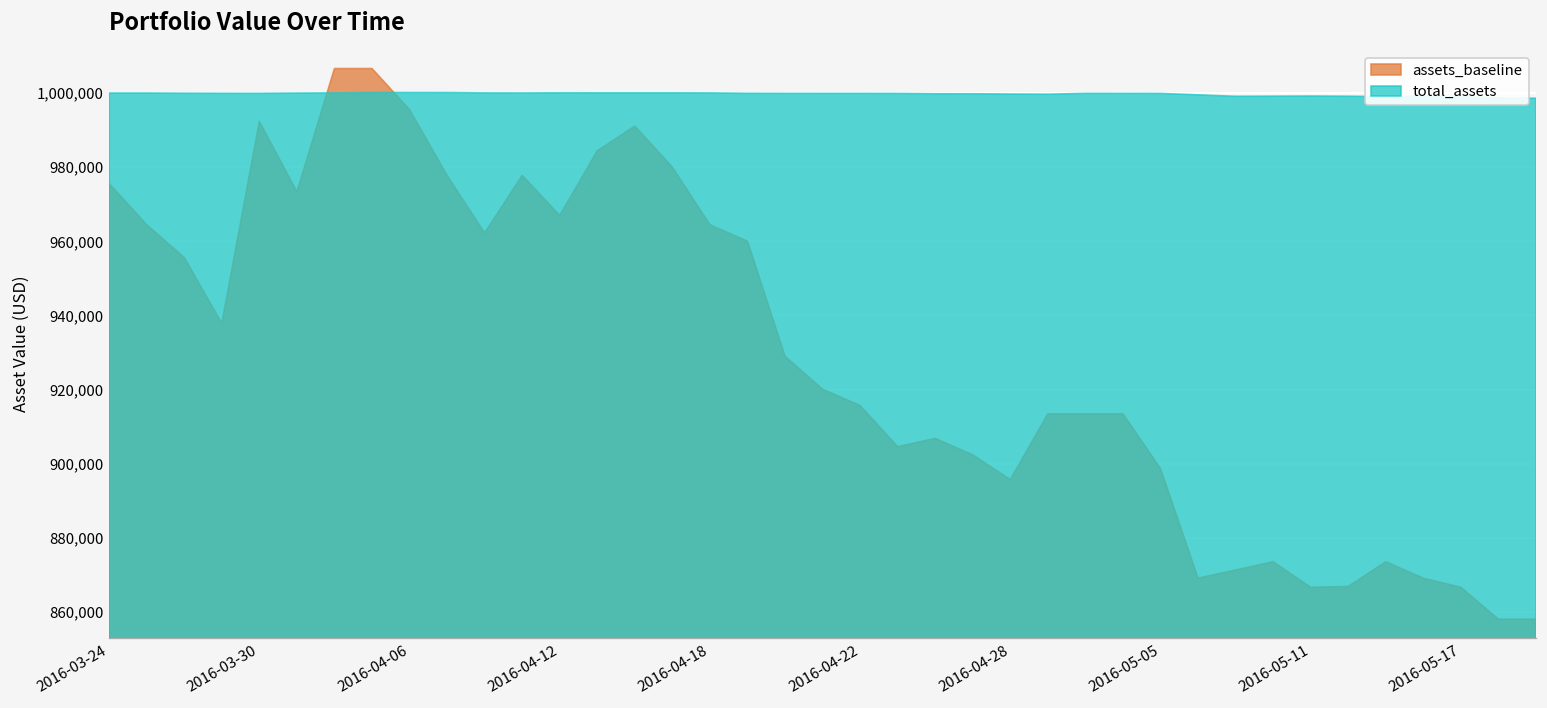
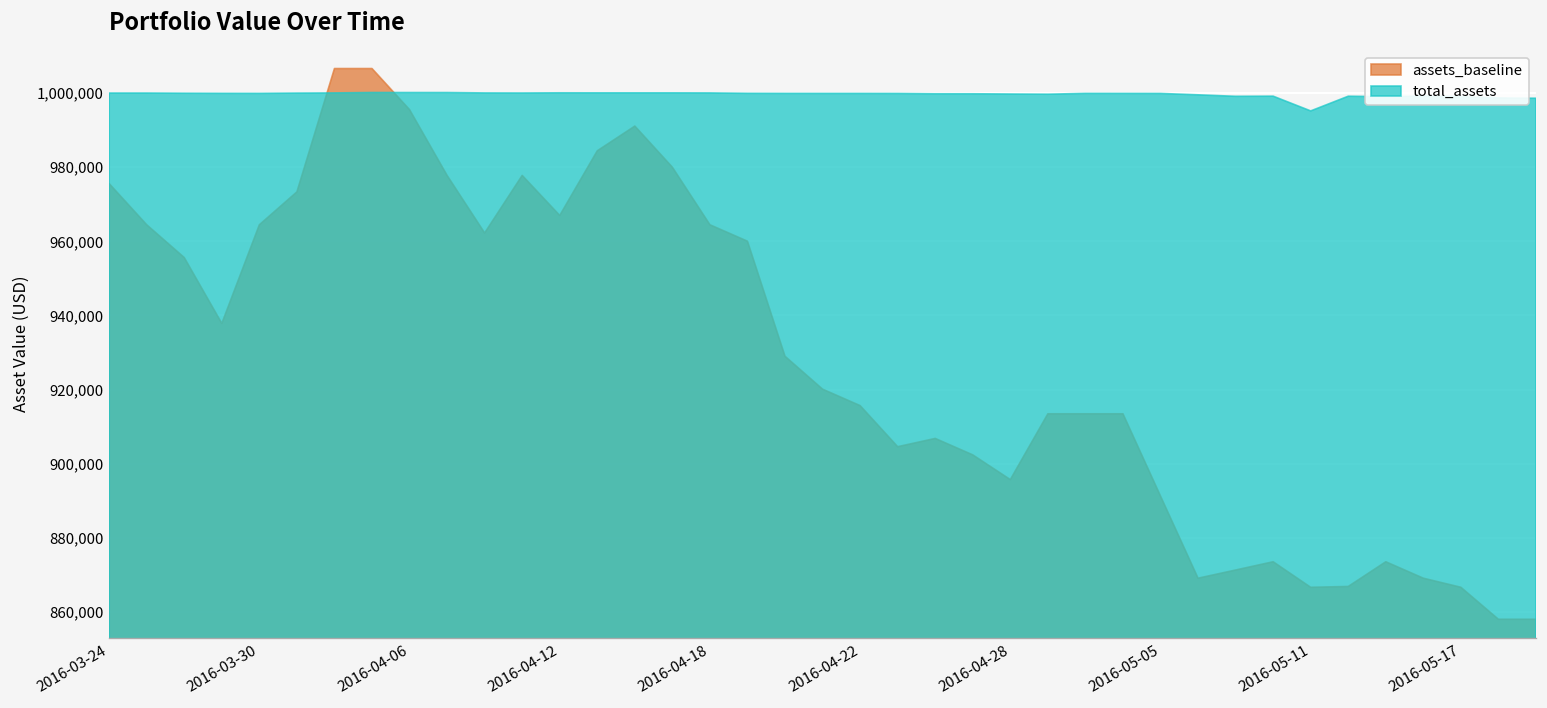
  {
    "assets_baseline": {
      "2016-03-24": "976,000",
-     "2016-03-30": "992,000",
+     "2016-03-30": "964,000",
      "2016-04-06": "996,000",
      "2016-04-12": "967,000",
      "2016-04-18": "964,000",
      "2016-04-22": "916,000",
      "2016-04-28": "896,000",
-     "2016-05-05": "899,000",
+     "2016-05-05": "891,000",
      "2016-05-11": "867,000",
      "2016-05-17": "867,000"
    },
    "total_assets": {
      "2016-03-24": "1,000,000",
      "2016-03-30": "1,000,000",
      "2016-04-06": "1,000,000",
      "2016-04-12": "1,000,000",
      "2016-04-18": "1,000,000",
      "2016-04-22": "1,000,000",
      "2016-04-28": "1,000,000",
      "2016-05-05": "1,000,000",
-     "2016-05-11": "999,000"
+     "2016-05-11": "995,000"
    }
  }
